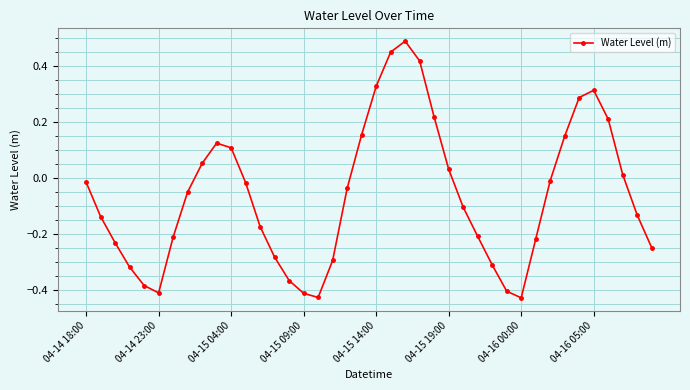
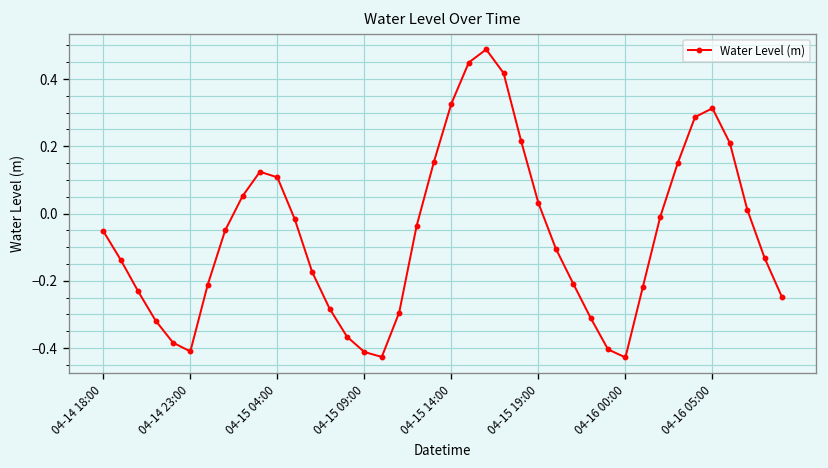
  {
-   "04-14 18:00": -0.01,
+   "04-14 18:00": -0.05,
    "04-14 23:00": -0.41,
    "04-15 04:00": 0.11,
    "04-15 09:00": -0.41,
    "04-15 14:00": 0.33,
    "04-15 19:00": 0.03,
    "04-16 00:00": -0.43,
    "04-16 05:00": 0.31
  }
